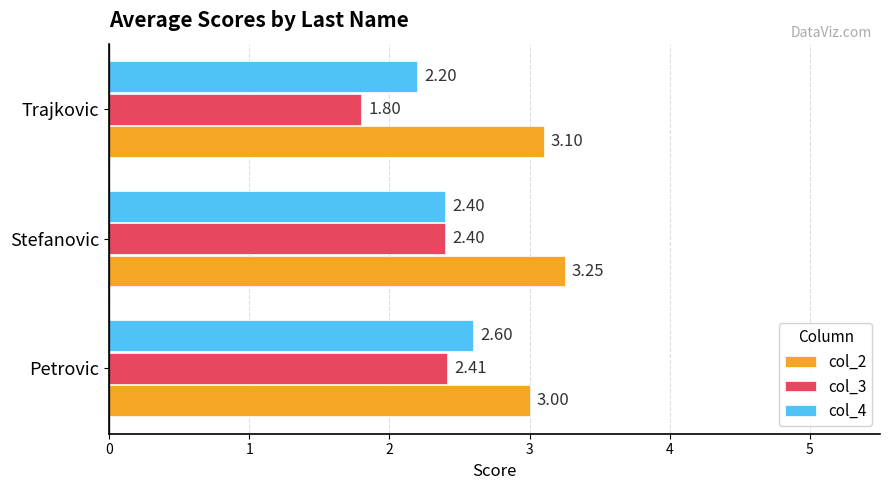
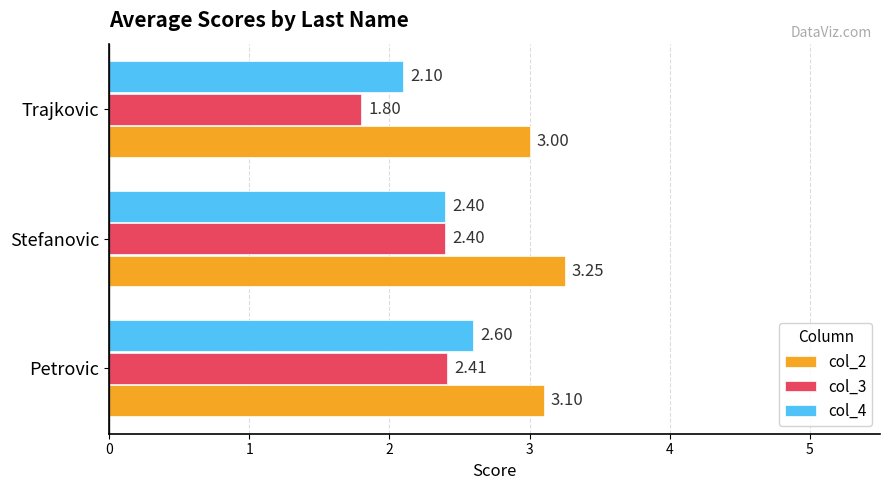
  {
    "col_2": {
-     "Trajkovic": 3.10,
+     "Trajkovic": 3.00,
      "Stefanovic": 3.25,
-     "Petrovic": 3.00
+     "Petrovic": 3.10
    },
    "col_3": {
      "Trajkovic": 1.80,
      "Stefanovic": 2.40,
      "Petrovic": 2.41
    },
    "col_4": {
-     "Trajkovic": 2.20,
+     "Trajkovic": 2.10,
      "Stefanovic": 2.40,
      "Petrovic": 2.60
    }
  }
